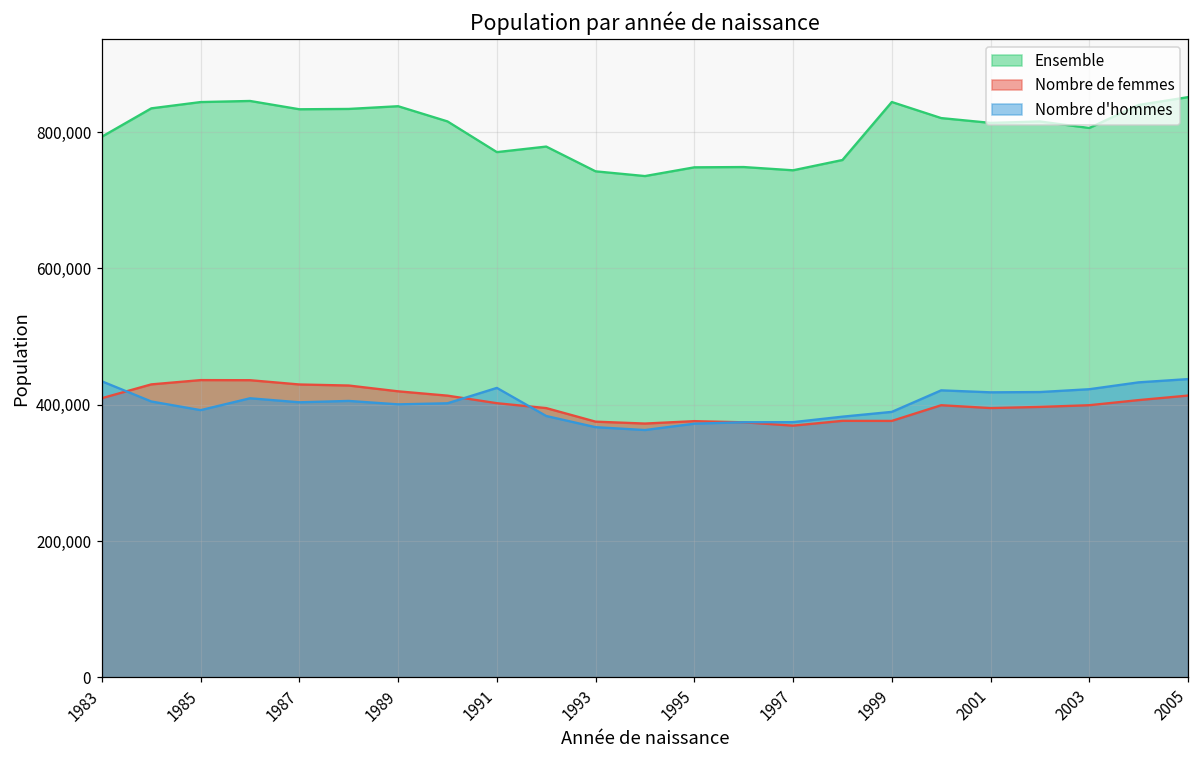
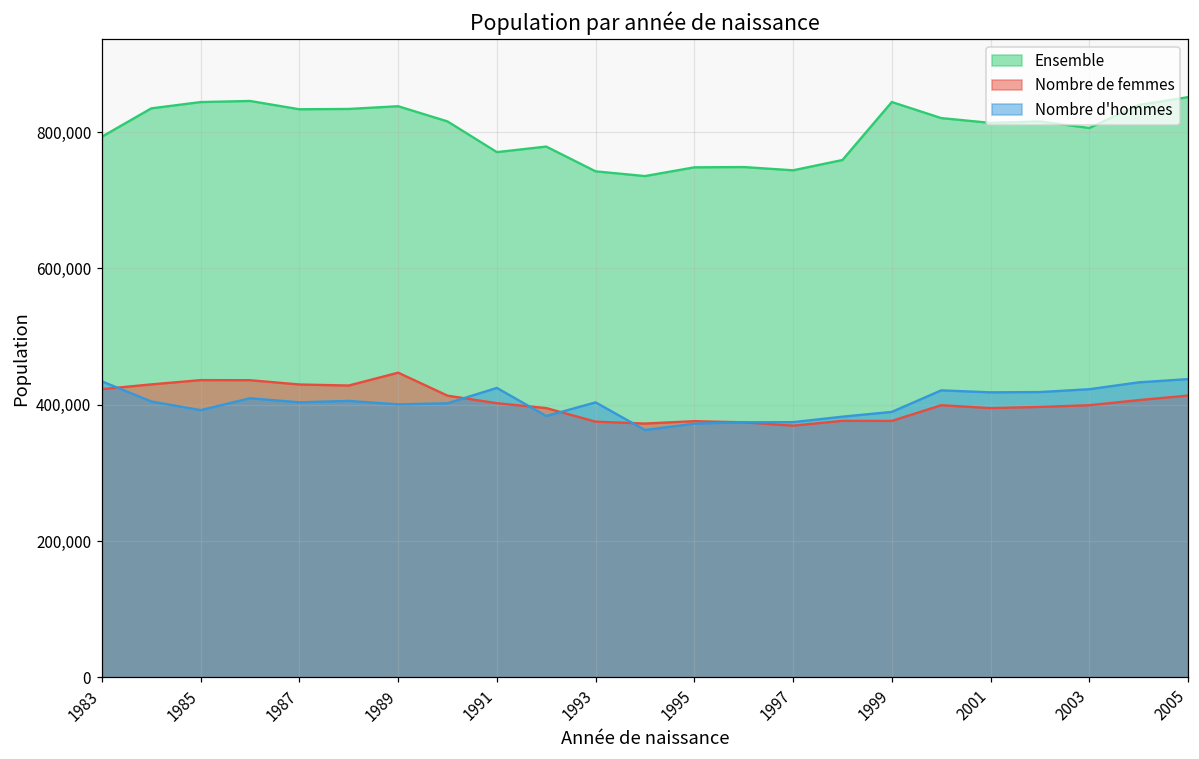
  {
    "Ensemble": {
      "1983": "790,000",
      "1985": "840,000",
      "1987": "830,000",
      "1989": "840,000",
      "1991": "770,000",
      "1993": "740,000",
      "1995": "750,000",
      "1997": "740,000",
      "1999": "840,000",
      "2001": "810,000",
      "2003": "810,000",
      "2005": "850,000"
    },
    "Nombre de femmes": {
-     "1983": "410,000",
+     "1983": "420,000",
      "1985": "440,000",
      "1987": "430,000",
-     "1989": "420,000",
+     "1989": "450,000",
      "1991": "400,000",
      "1993": "380,000",
      "1997": "370,000",
      "1999": "380,000",
      "2001": "400,000",
      "2003": "400,000",
      "2005": "410,000"
    },
    "Nombre d'hommes": {
      "1983": "430,000",
      "1985": "390,000",
      "1987": "400,000",
      "1989": "400,000",
      "1991": "420,000",
-     "1993": "370,000",
+     "1993": "400,000",
      "1997": "370,000",
      "1999": "390,000",
      "2001": "420,000",
      "2003": "420,000",
      "2005": "440,000"
    }
  }
